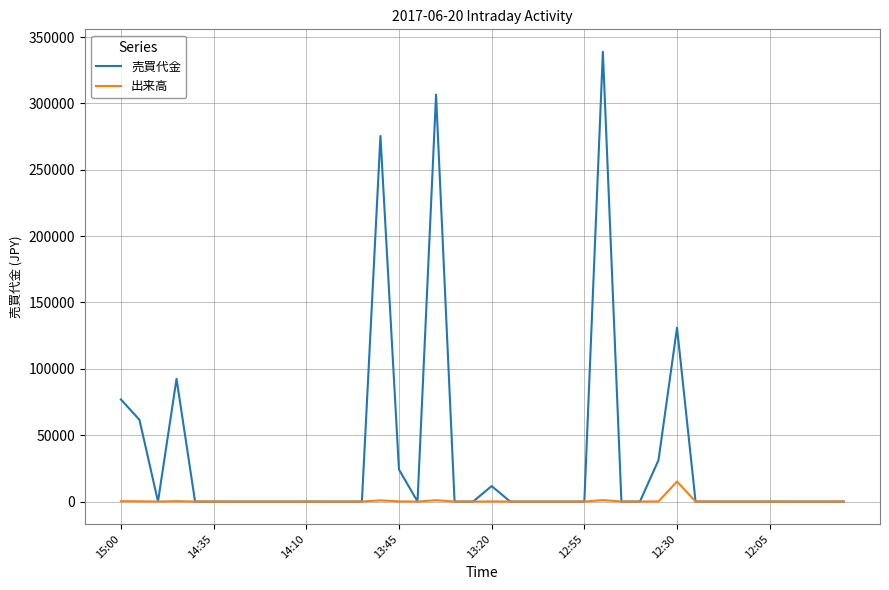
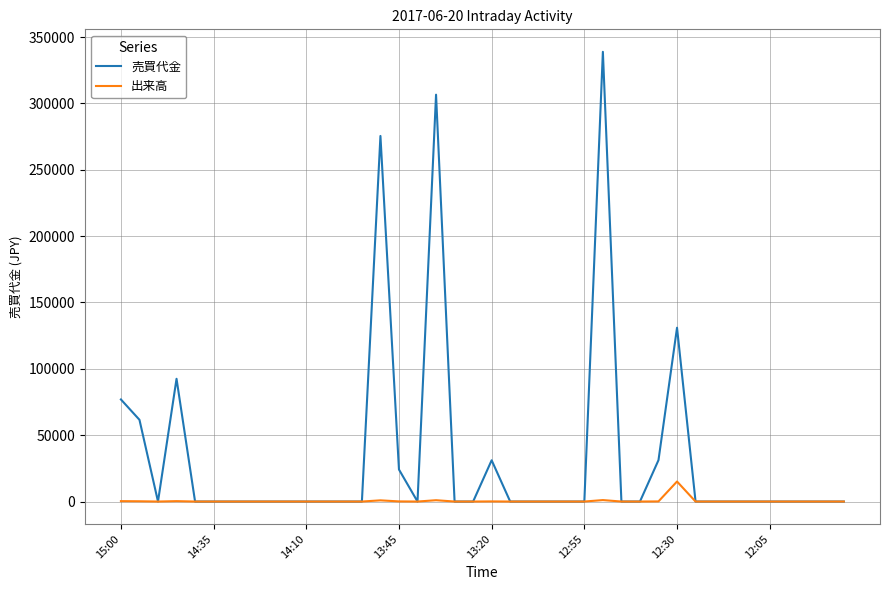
  {
    "売買代金": {
      "15:00": 77000,
      "13:45": 24000,
-     "13:20": 12000,
+     "13:20": 31000,
      "12:30": 131000
    },
    "出来高": {
      "15:00": 0,
      "13:45": 0,
      "13:20": 0,
      "12:30": 15000
    }
  }
